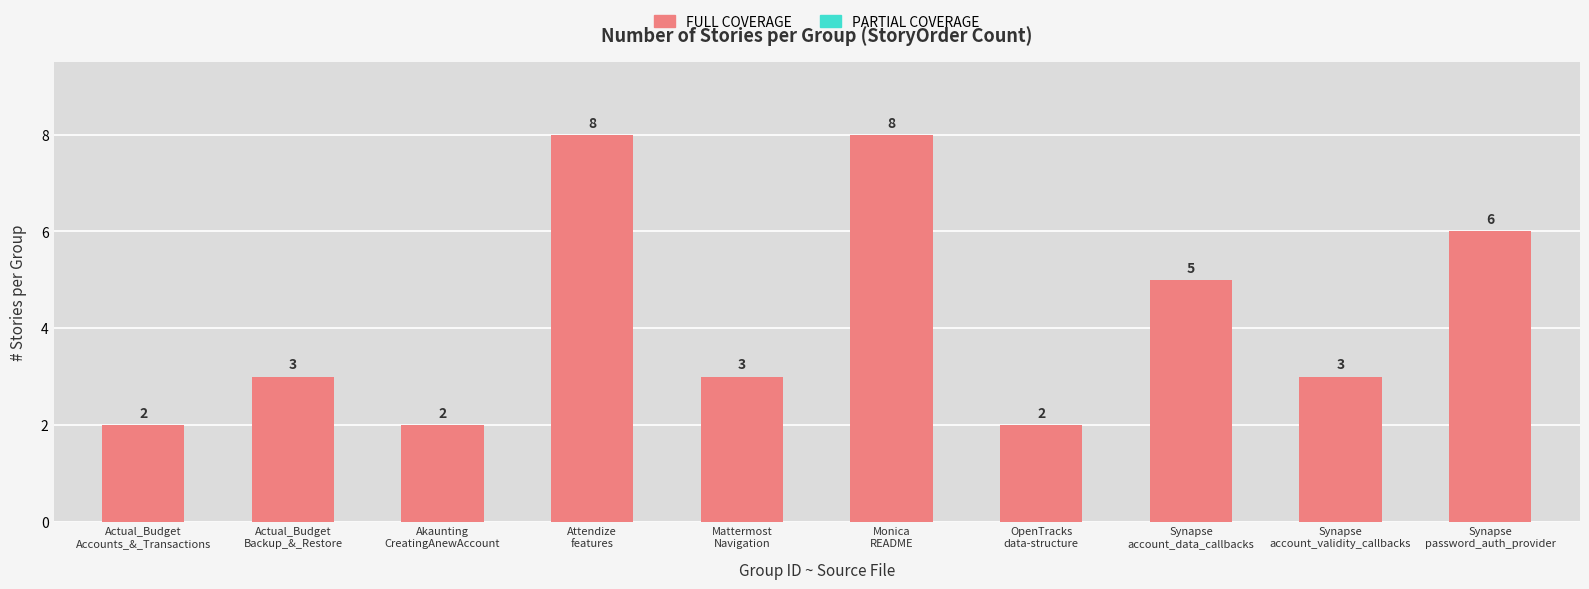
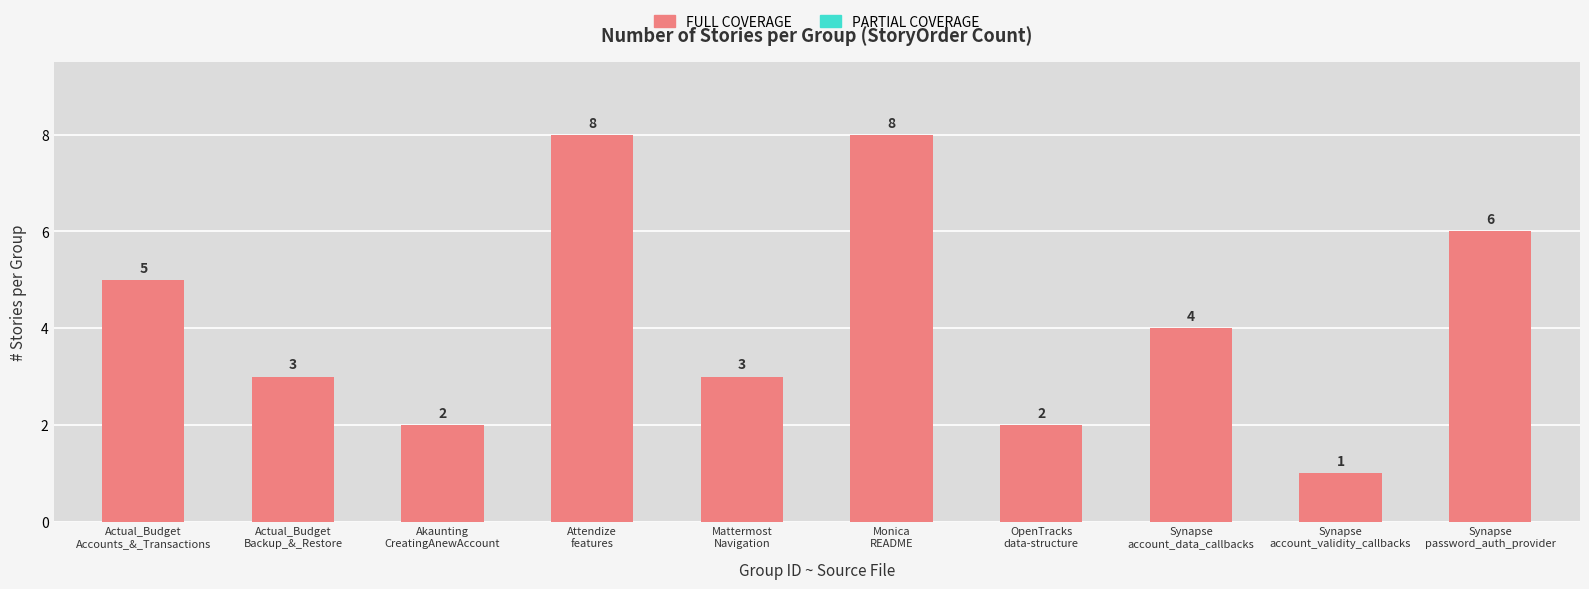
  {
-   "Actual_Budget Accounts_&_Transactions": 2,
+   "Actual_Budget Accounts_&_Transactions": 5,
    "Actual_Budget Backup_&_Restore": 3,
    "Akaunting CreatingAnewAccount": 2,
    "Attendize features": 8,
    "Mattermost Navigation": 3,
    "Monica README": 8,
    "OpenTracks data-structure": 2,
-   "Synapse account_data_callbacks": 5,
-   "Synapse account_validity_callbacks": 3,
+   "Synapse account_data_callbacks": 4,
+   "Synapse account_validity_callbacks": 1,
    "Synapse password_auth_provider": 6
  }
